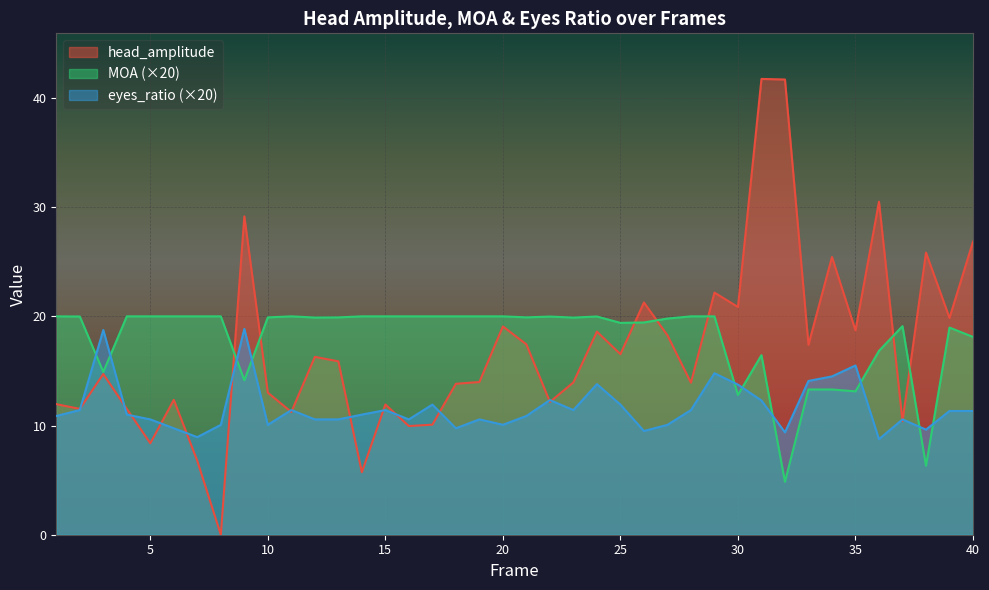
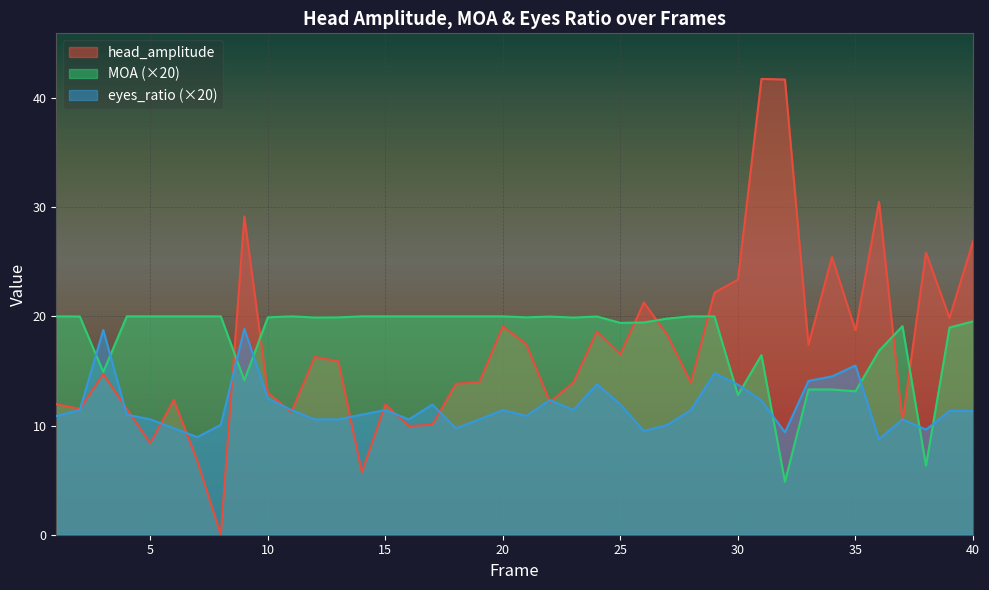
  {
    "head_amplitude": {
      "5": 8.4,
      "10": 13.0,
      "15": 11.9,
      "20": 19.1,
      "25": 16.5,
-     "30": 20.9,
+     "30": 23.4,
      "35": 18.7,
      "40": 26.8
    },
    "MOA (×20)": {
      "5": 20.0,
      "10": 19.9,
      "15": 20.0,
      "20": 20.0,
      "25": 19.4,
      "30": 12.8,
      "35": 13.1,
-     "40": 18.1
+     "40": 19.5
    },
    "eyes_ratio (×20)": {
      "5": 10.6,
-     "10": 10.1,
+     "10": 12.5,
      "15": 11.4,
-     "20": 10.1,
+     "20": 11.4,
      "25": 11.9,
      "30": 13.8,
      "35": 15.5,
      "40": 11.3
    }
  }
